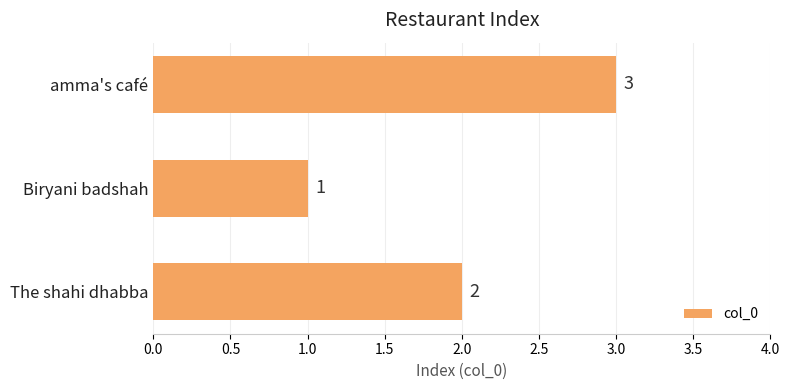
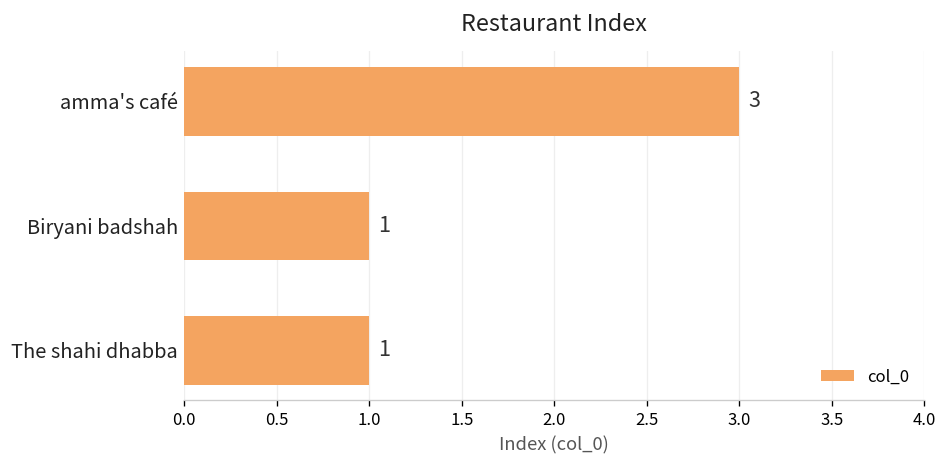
  {
    "amma's café": 3,
    "Biryani badshah": 1,
-   "The shahi dhabba": 2
+   "The shahi dhabba": 1
  }
